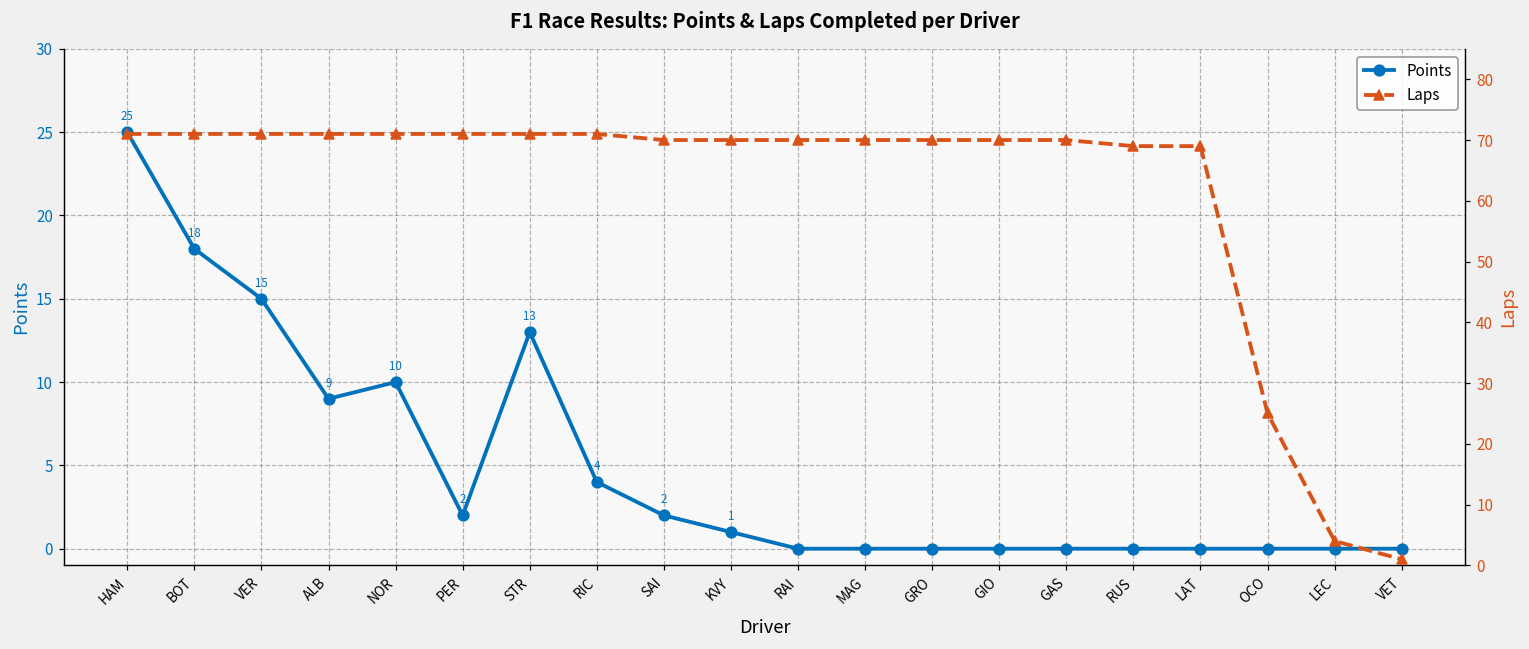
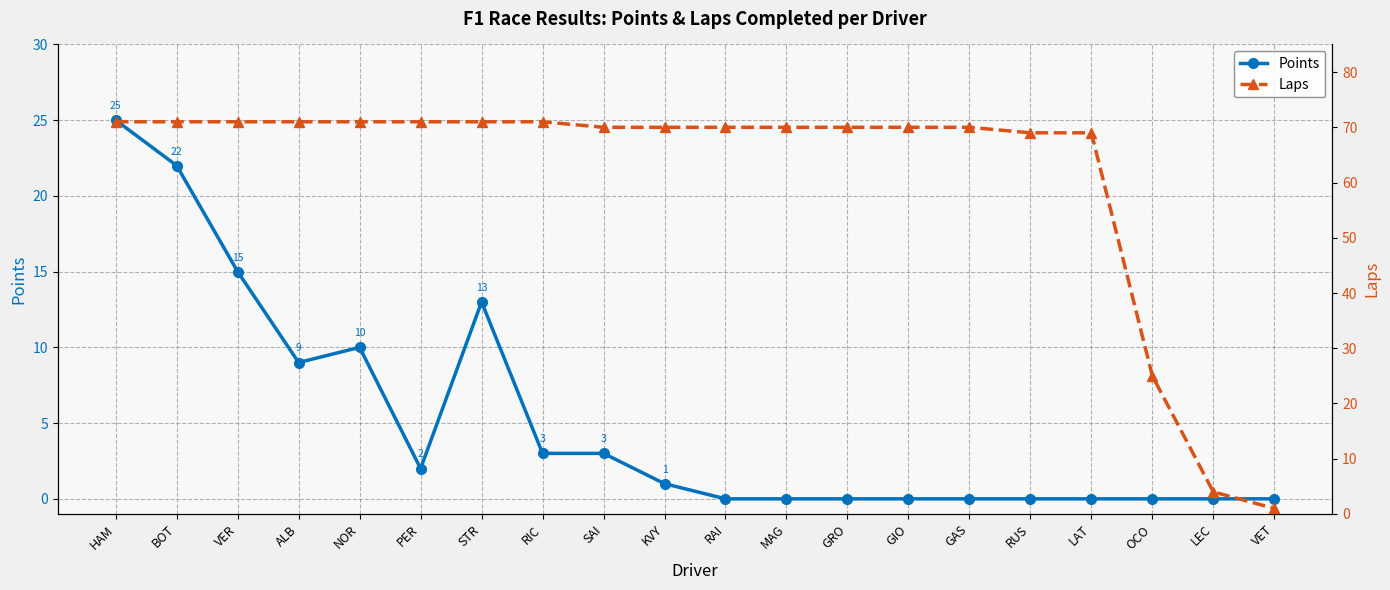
  {
    "Points": {
      "HAM": 25,
-     "BOT": 18,
+     "BOT": 22,
      "VER": 15,
      "ALB": 9,
      "NOR": 10,
      "PER": 2,
      "STR": 13,
-     "RIC": 4,
-     "SAI": 2,
+     "RIC": 3,
+     "SAI": 3,
      "KVY": 1
    }
  }
